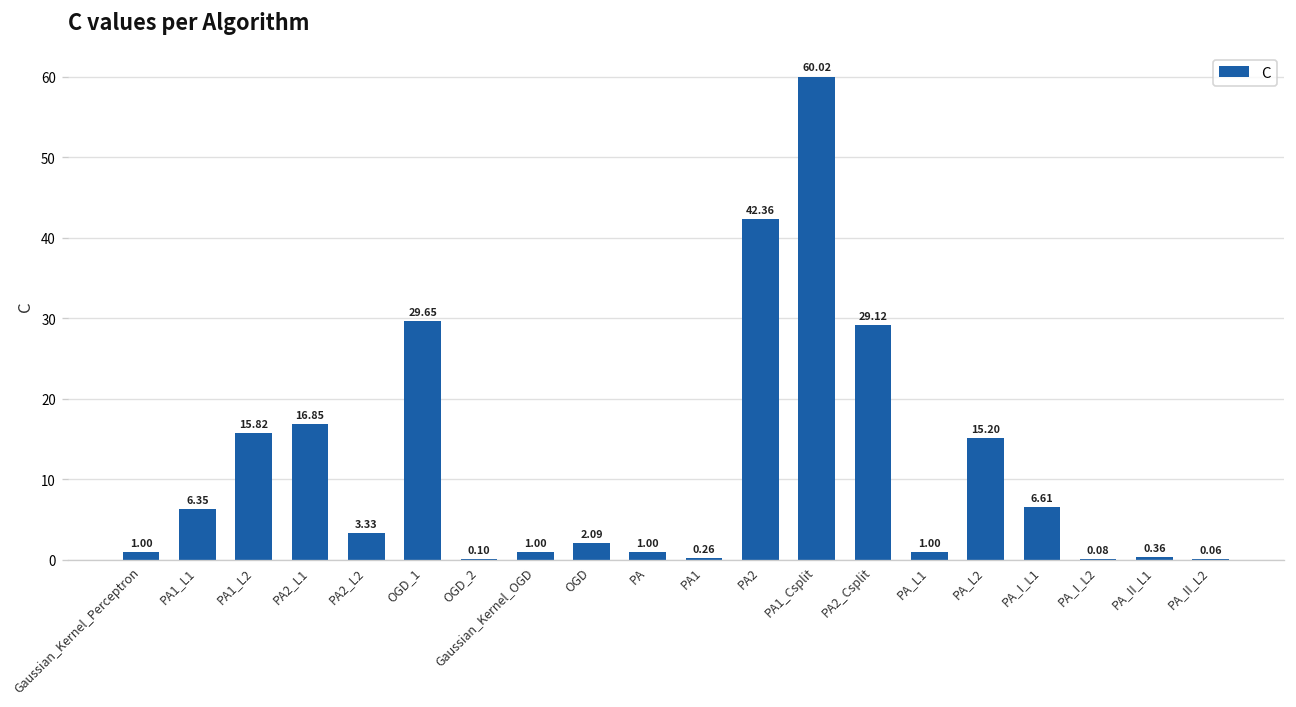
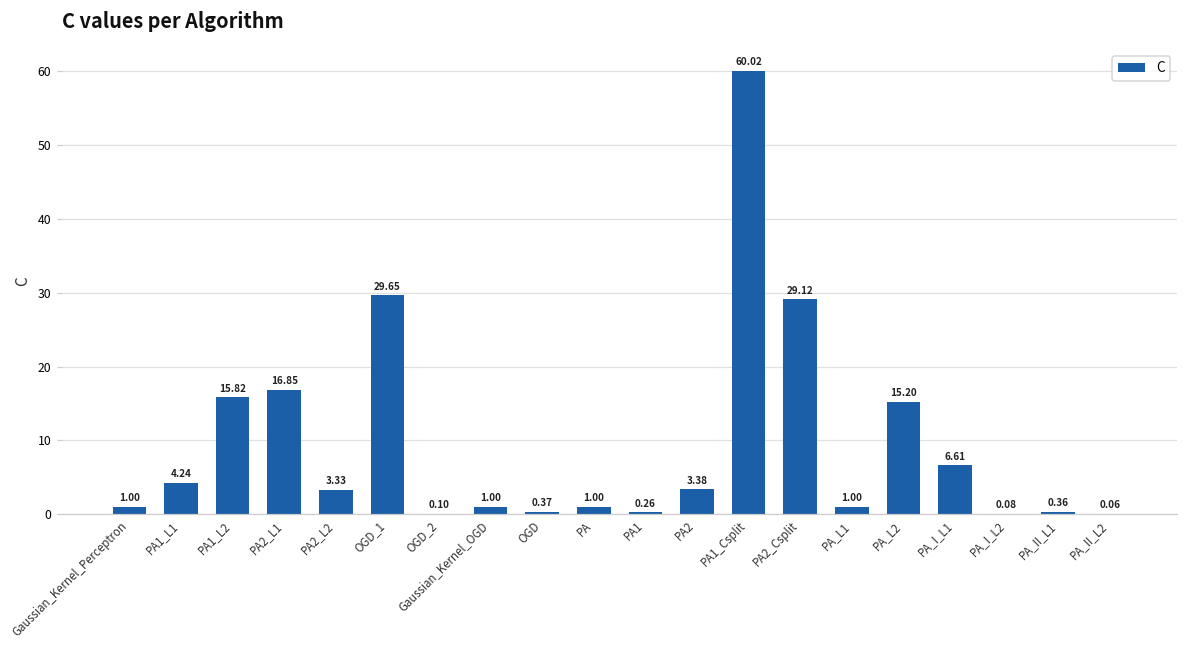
  {
    "Gaussian_Kernel_Perceptron": 1.00,
-   "PA1_L1": 6.35,
+   "PA1_L1": 4.24,
    "PA1_L2": 15.82,
    "PA2_L1": 16.85,
    "PA2_L2": 3.33,
    "OGD_1": 29.65,
    "OGD_2": 0.10,
    "Gaussian_Kernel_OGD": 1.00,
-   "OGD": 2.09,
+   "OGD": 0.37,
    "PA": 1.00,
    "PA1": 0.26,
-   "PA2": 42.36,
+   "PA2": 3.38,
    "PA1_Csplit": 60.02,
    "PA2_Csplit": 29.12,
    "PA_L1": 1.00,
    "PA_L2": 15.20,
    "PA_I_L1": 6.61,
    "PA_I_L2": 0.08,
    "PA_II_L1": 0.36,
    "PA_II_L2": 0.06
  }
